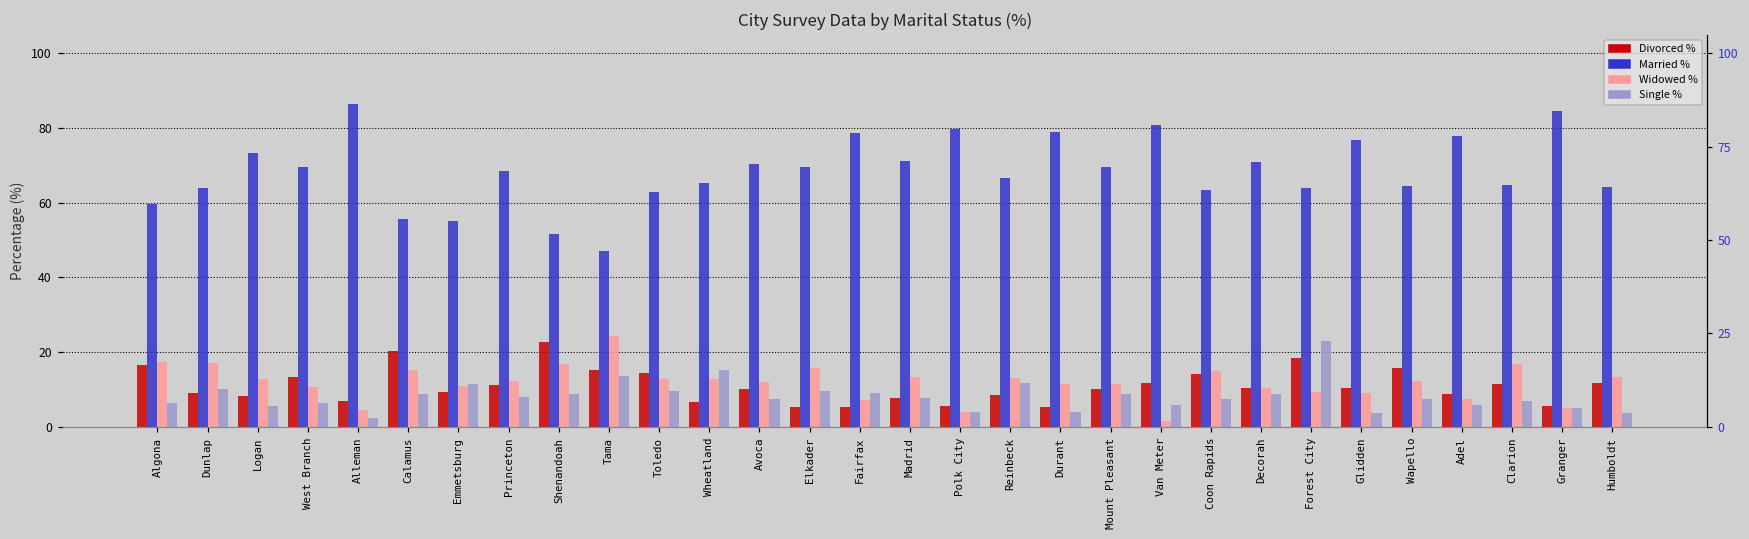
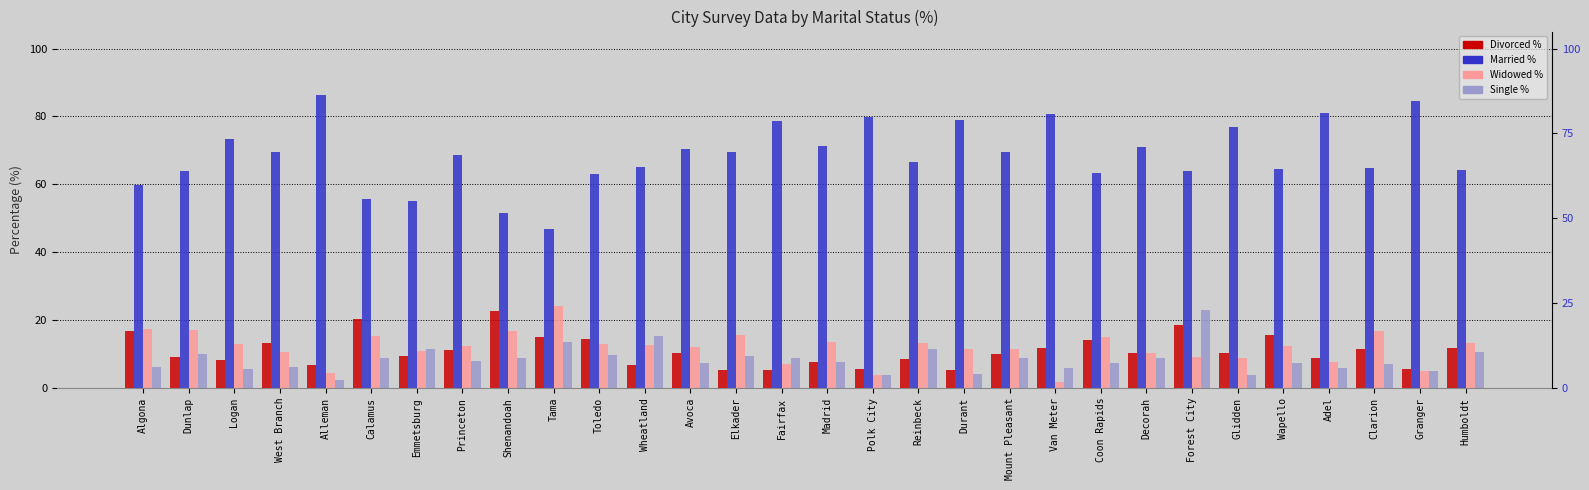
  {
    "Divorced %": {
      "Algona": 17,
      "Dunlap": 9,
      "Logan": 8,
      "West Branch": 13,
      "Alleman": 7,
      "Calamus": 20,
      "Emmetsburg": 9,
      "Princeton": 11,
      "Shenandoah": 23,
      "Tama": 15,
      "Toledo": 15,
      "Wheatland": 7,
      "Avoca": 10,
      "Elkader": 5,
      "Fairfax": 5,
      "Madrid": 8,
      "Polk City": 6,
      "Reinbeck": 9,
      "Durant": 5,
      "Mount Pleasant": 10,
      "Van Meter": 12,
      "Coon Rapids": 14,
      "Decorah": 10,
      "Forest City": 19,
      "Glidden": 10,
      "Wapello": 16,
      "Adel": 9,
      "Clarion": 12,
      "Granger": 6,
      "Humboldt": 12
    },
    "Married %": {
      "Algona": 60,
      "Dunlap": 64,
      "Logan": 73,
      "West Branch": 70,
      "Alleman": 86,
      "Calamus": 56,
      "Emmetsburg": 55,
      "Princeton": 69,
      "Shenandoah": 52,
      "Tama": 47,
      "Toledo": 63,
      "Wheatland": 65,
      "Avoca": 70,
      "Elkader": 70,
      "Fairfax": 79,
      "Madrid": 71,
      "Polk City": 80,
      "Reinbeck": 67,
      "Durant": 79,
      "Mount Pleasant": 70,
      "Van Meter": 81,
      "Coon Rapids": 63,
      "Decorah": 71,
      "Forest City": 64,
      "Glidden": 77,
      "Wapello": 64,
-     "Adel": 78,
+     "Adel": 81,
      "Clarion": 65,
      "Granger": 85,
      "Humboldt": 64
    },
    "Widowed %": {
      "Algona": 17,
      "Dunlap": 17,
      "Logan": 13,
      "West Branch": 11,
      "Alleman": 5,
      "Calamus": 15,
      "Emmetsburg": 11,
      "Princeton": 12,
      "Shenandoah": 17,
      "Tama": 24,
      "Toledo": 13,
      "Wheatland": 13,
      "Avoca": 12,
      "Elkader": 16,
      "Fairfax": 7,
      "Madrid": 13,
      "Polk City": 4,
      "Reinbeck": 13,
      "Durant": 11,
      "Mount Pleasant": 11,
      "Van Meter": 2,
      "Coon Rapids": 15,
      "Decorah": 10,
      "Forest City": 9,
      "Glidden": 9,
      "Wapello": 12,
      "Adel": 8,
      "Clarion": 17,
      "Granger": 5,
      "Humboldt": 13
    },
    "Single %": {
      "Algona": 6,
      "Dunlap": 10,
      "Logan": 6,
      "West Branch": 6,
      "Alleman": 2,
      "Calamus": 9,
      "Emmetsburg": 11,
      "Princeton": 8,
      "Shenandoah": 9,
      "Tama": 14,
      "Toledo": 10,
      "Wheatland": 15,
      "Avoca": 7,
      "Elkader": 10,
      "Fairfax": 9,
      "Madrid": 8,
      "Polk City": 4,
      "Reinbeck": 12,
      "Durant": 4,
      "Mount Pleasant": 9,
      "Van Meter": 6,
      "Coon Rapids": 7,
      "Decorah": 9,
      "Forest City": 23,
      "Glidden": 4,
      "Wapello": 7,
      "Adel": 6,
      "Clarion": 7,
      "Granger": 5,
-     "Humboldt": 4
+     "Humboldt": 11
    }
  }
